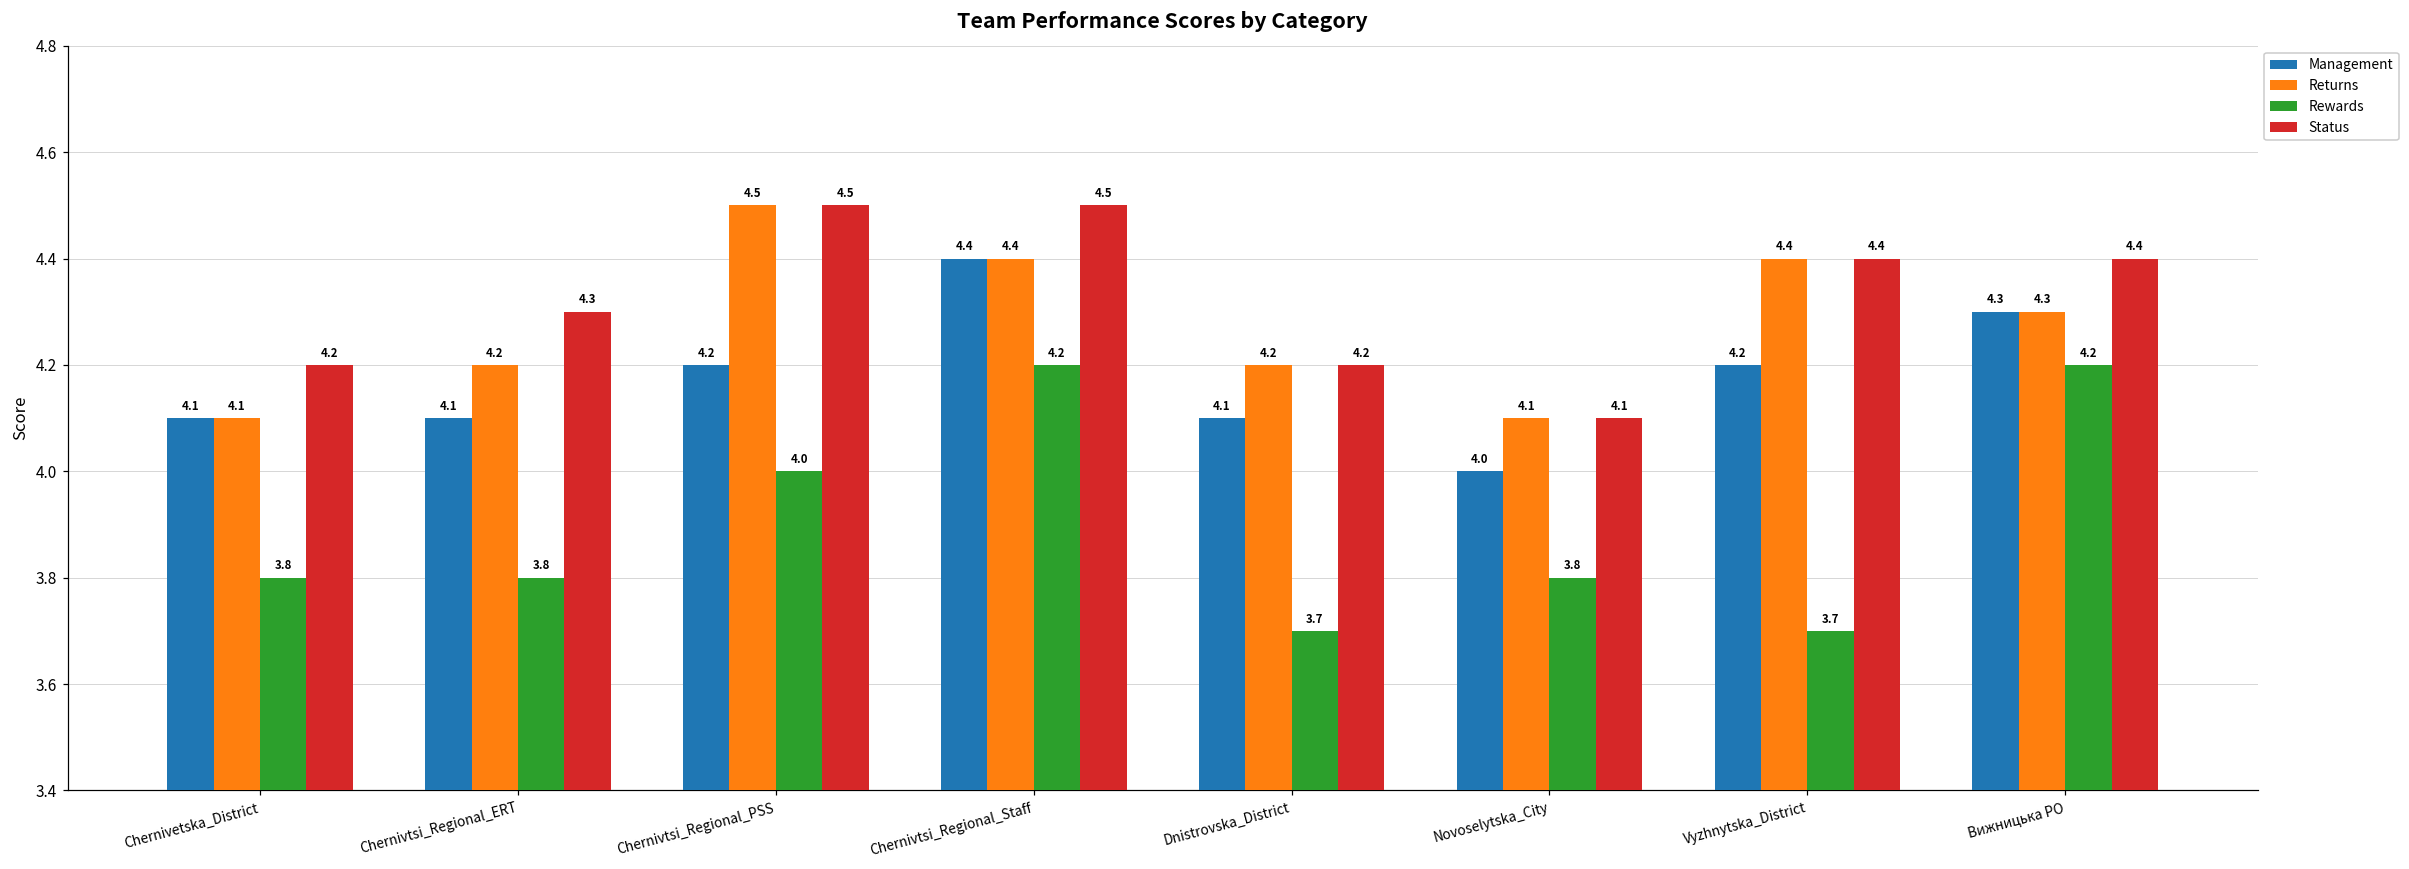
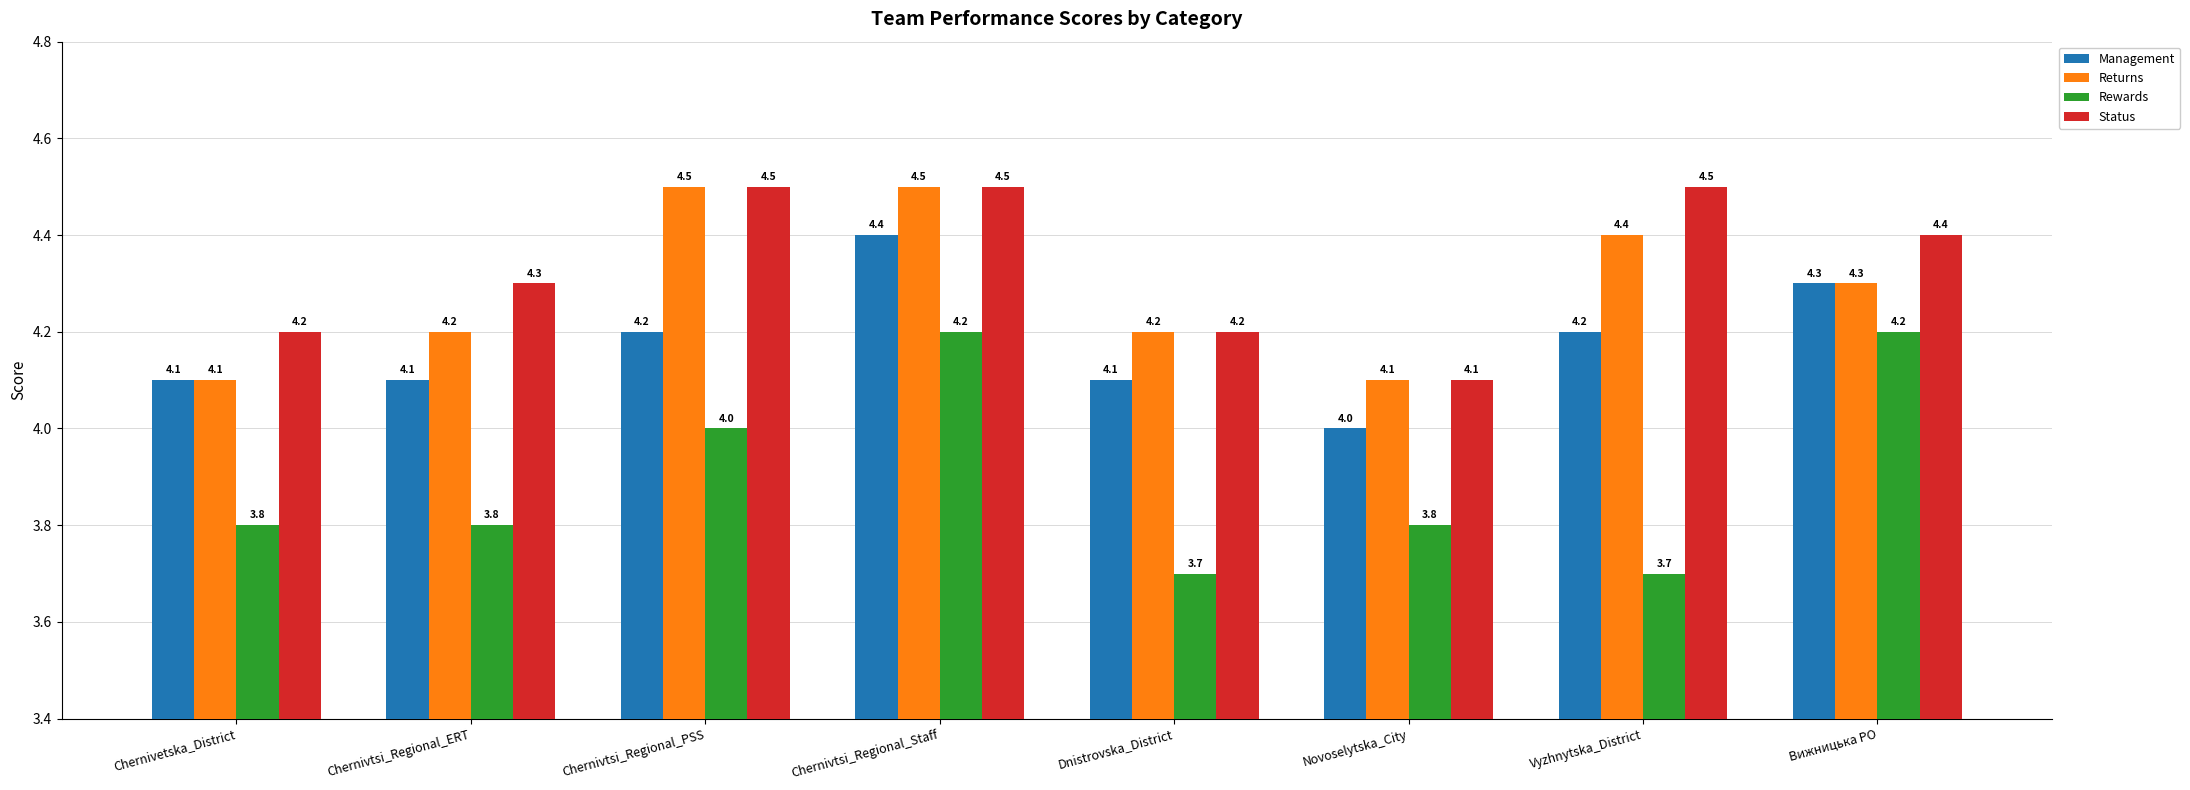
  {
    "Management": {
      "Chernivetska_District": 4.1,
      "Chernivtsi_Regional_ERT": 4.1,
      "Chernivtsi_Regional_PSS": 4.2,
      "Chernivtsi_Regional_Staff": 4.4,
      "Dnistrovska_District": 4.1,
      "Novoselytska_City": 4.0,
      "Vyzhnytska_District": 4.2,
      "Вижницька РО": 4.3
    },
    "Returns": {
      "Chernivetska_District": 4.1,
      "Chernivtsi_Regional_ERT": 4.2,
      "Chernivtsi_Regional_PSS": 4.5,
-     "Chernivtsi_Regional_Staff": 4.4,
+     "Chernivtsi_Regional_Staff": 4.5,
      "Dnistrovska_District": 4.2,
      "Novoselytska_City": 4.1,
      "Vyzhnytska_District": 4.4,
      "Вижницька РО": 4.3
    },
    "Rewards": {
      "Chernivetska_District": 3.8,
      "Chernivtsi_Regional_ERT": 3.8,
      "Chernivtsi_Regional_PSS": 4.0,
      "Chernivtsi_Regional_Staff": 4.2,
      "Dnistrovska_District": 3.7,
      "Novoselytska_City": 3.8,
      "Vyzhnytska_District": 3.7,
      "Вижницька РО": 4.2
    },
    "Status": {
      "Chernivetska_District": 4.2,
      "Chernivtsi_Regional_ERT": 4.3,
      "Chernivtsi_Regional_PSS": 4.5,
      "Chernivtsi_Regional_Staff": 4.5,
      "Dnistrovska_District": 4.2,
      "Novoselytska_City": 4.1,
-     "Vyzhnytska_District": 4.4,
+     "Vyzhnytska_District": 4.5,
      "Вижницька РО": 4.4
    }
  }
